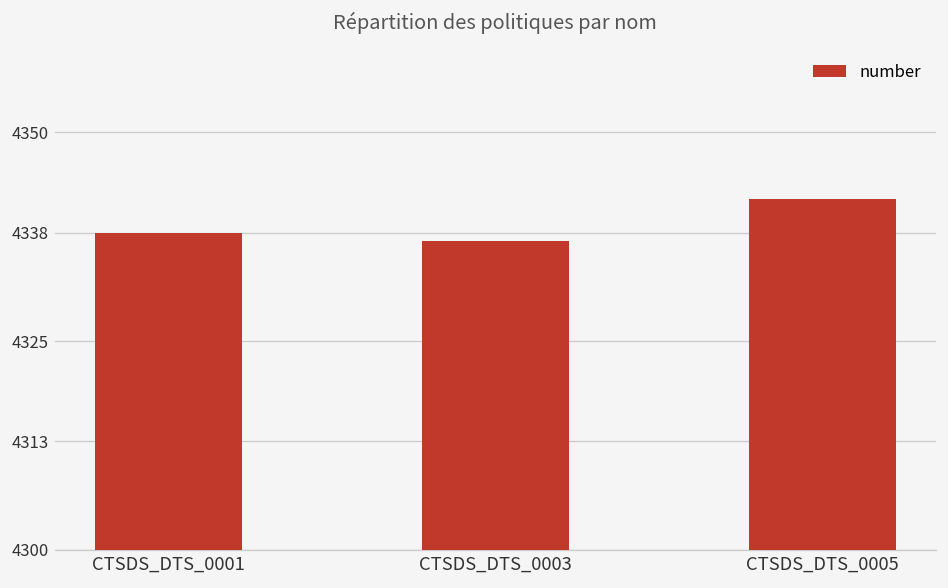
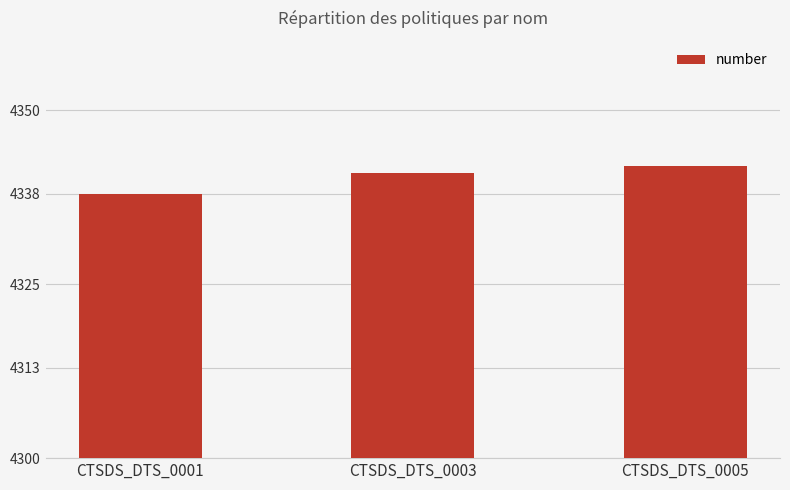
  {
    "CTSDS_DTS_0001": 4338,
-   "CTSDS_DTS_0003": 4337,
+   "CTSDS_DTS_0003": 4341,
    "CTSDS_DTS_0005": 4342
  }
